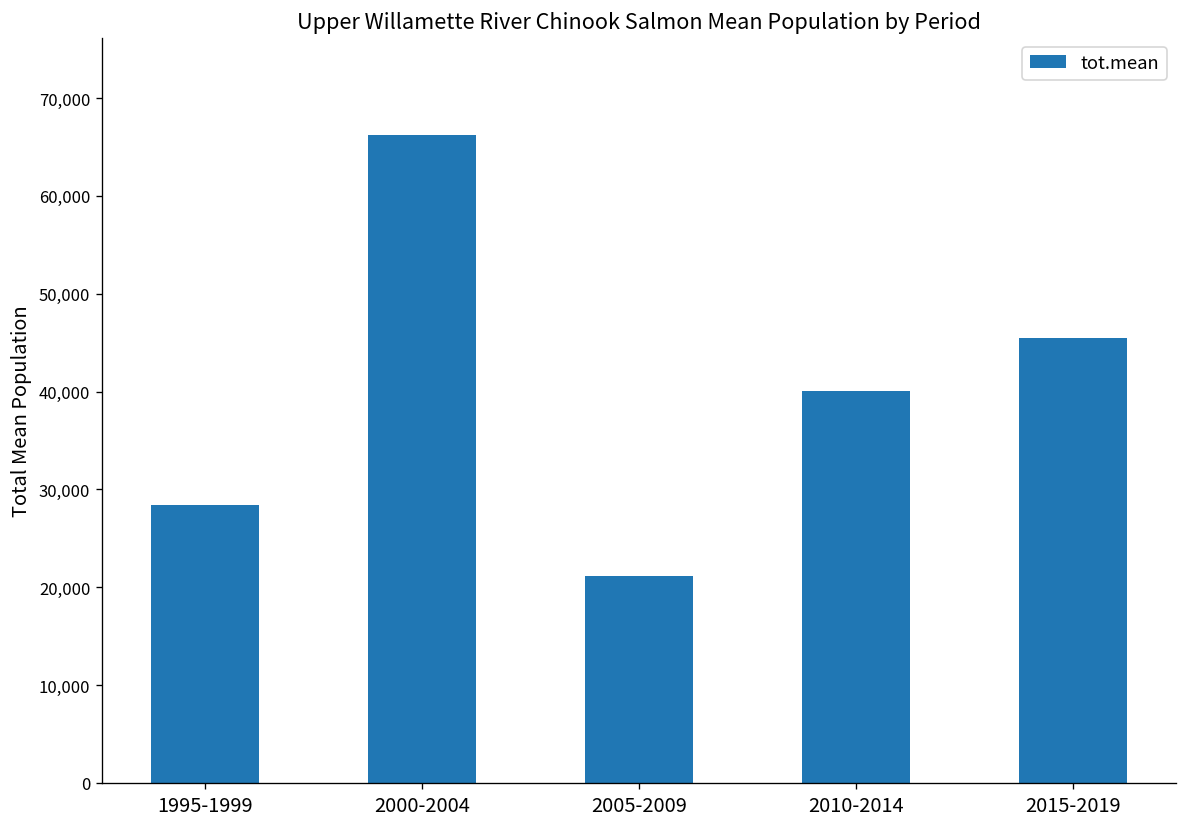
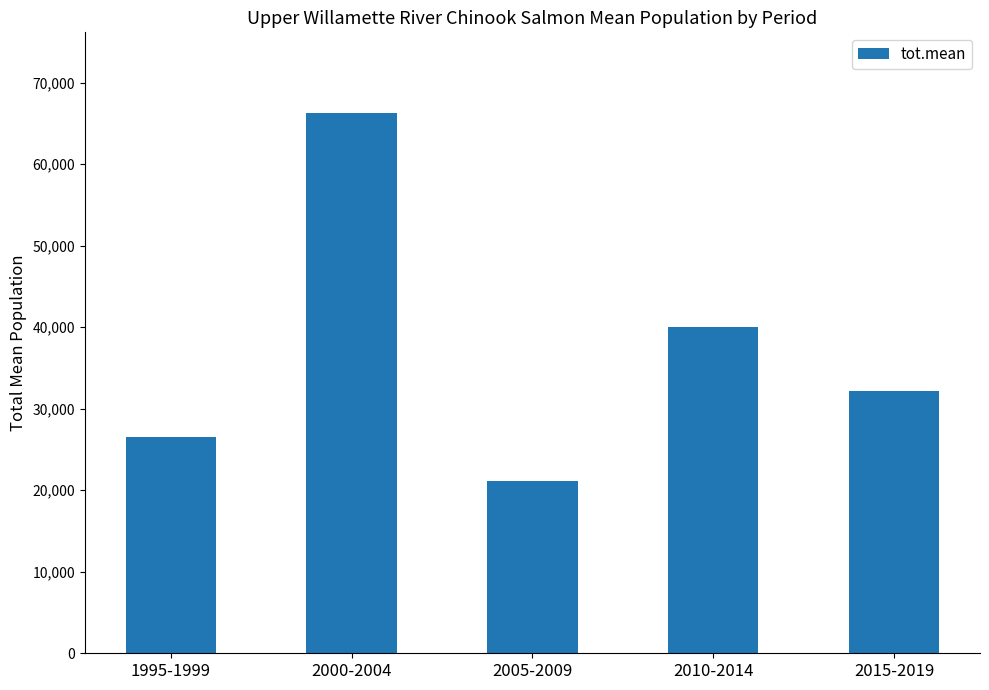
  {
-   "1995-1999": "28,000",
+   "1995-1999": "26,000",
    "2000-2004": "66,000",
    "2005-2009": "21,000",
    "2010-2014": "40,000",
-   "2015-2019": "46,000"
+   "2015-2019": "32,000"
  }
